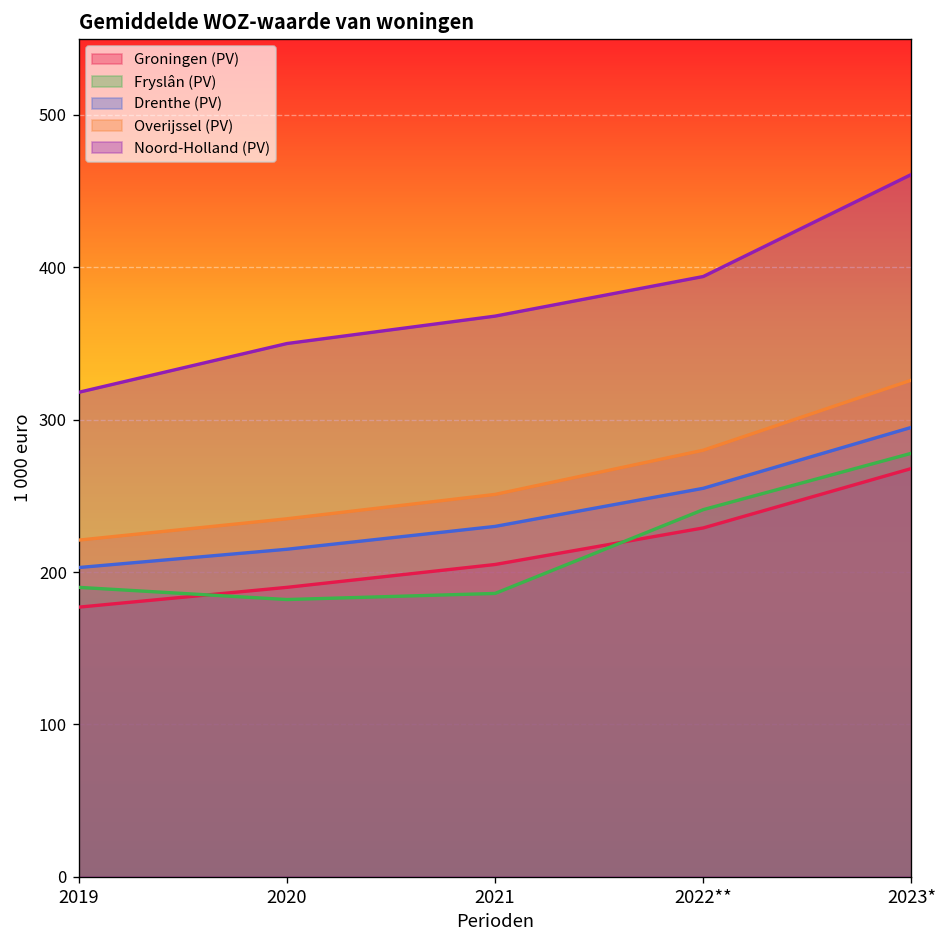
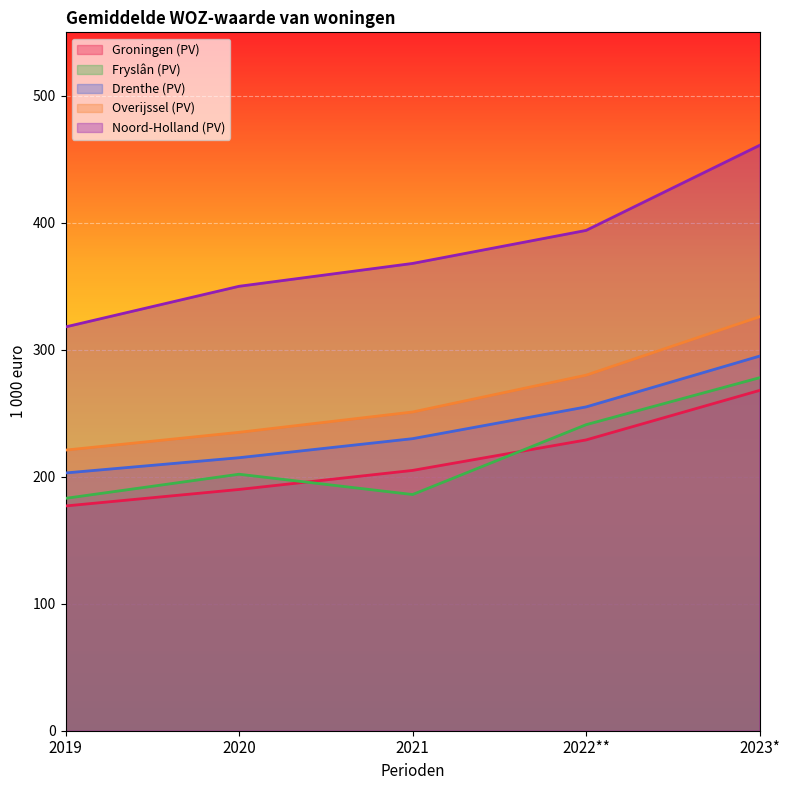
  {
    "Fryslân (PV)": {
-     "2019": 190,
-     "2020": 182,
+     "2019": 183,
+     "2020": 202,
      "2021": 186,
      "2022**": 241,
      "2023*": 278
    }
  }
